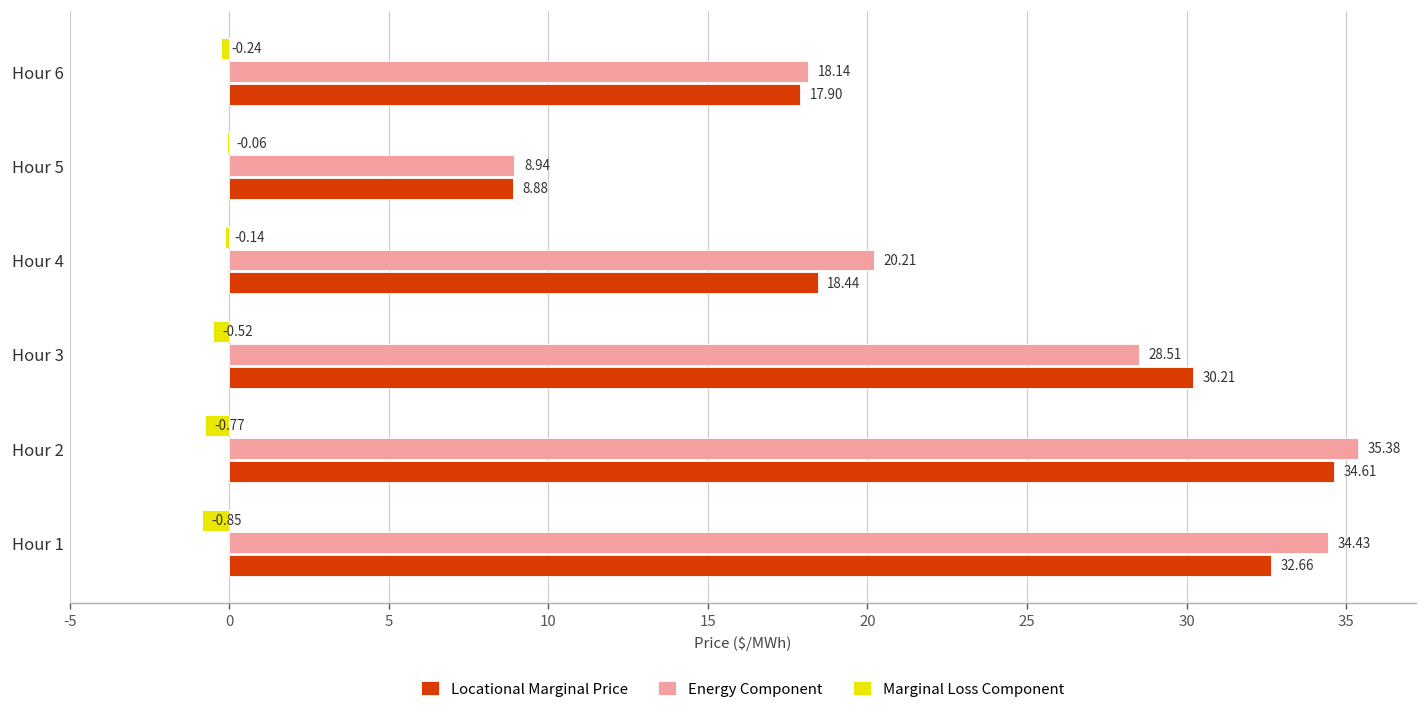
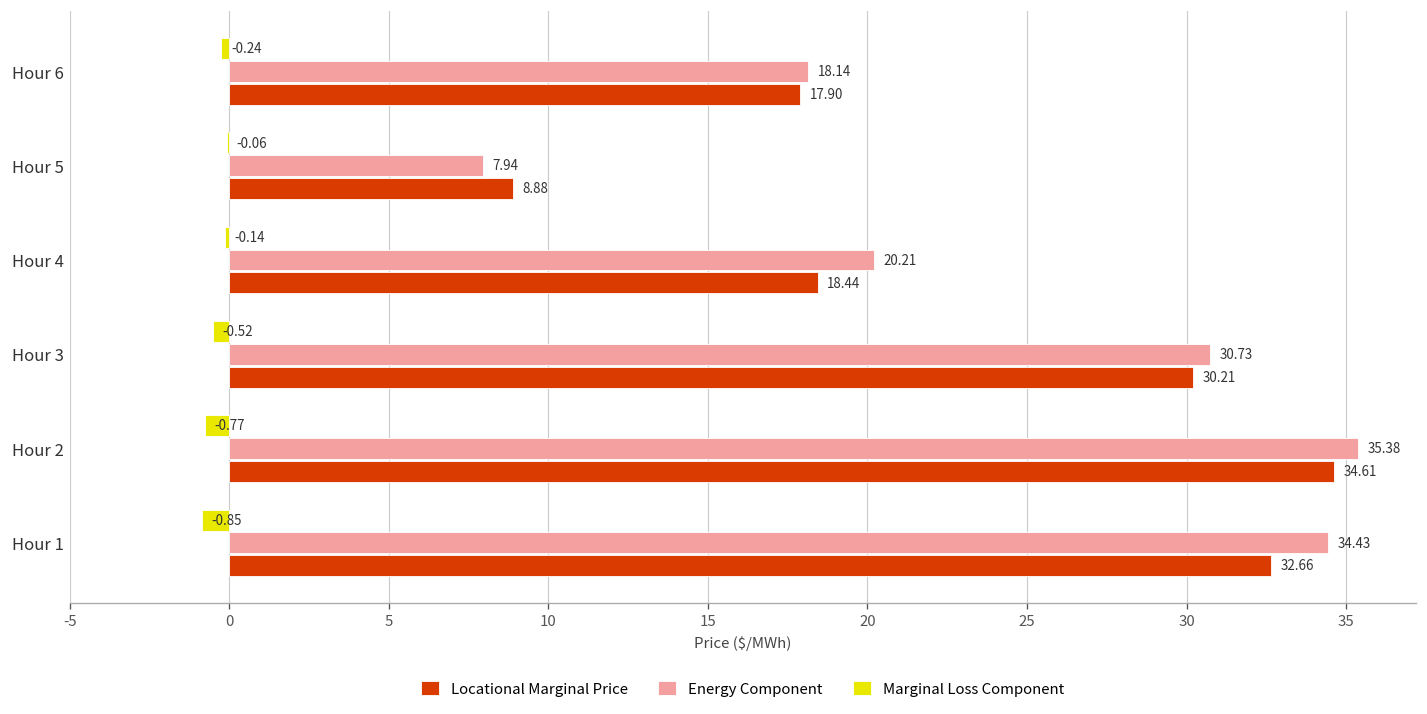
  {
    "Locational Marginal Price": {
      "Hour 6": 17.90,
      "Hour 5": 8.88,
      "Hour 4": 18.44,
      "Hour 3": 30.21,
      "Hour 2": 34.61,
      "Hour 1": 32.66
    },
    "Energy Component": {
      "Hour 6": 18.14,
-     "Hour 5": 8.94,
+     "Hour 5": 7.94,
      "Hour 4": 20.21,
-     "Hour 3": 28.51,
+     "Hour 3": 30.73,
      "Hour 2": 35.38,
      "Hour 1": 34.43
    },
    "Marginal Loss Component": {
      "Hour 6": -0.24,
      "Hour 5": -0.06,
      "Hour 4": -0.14,
      "Hour 3": -0.52,
      "Hour 2": -0.77,
      "Hour 1": -0.85
    }
  }
